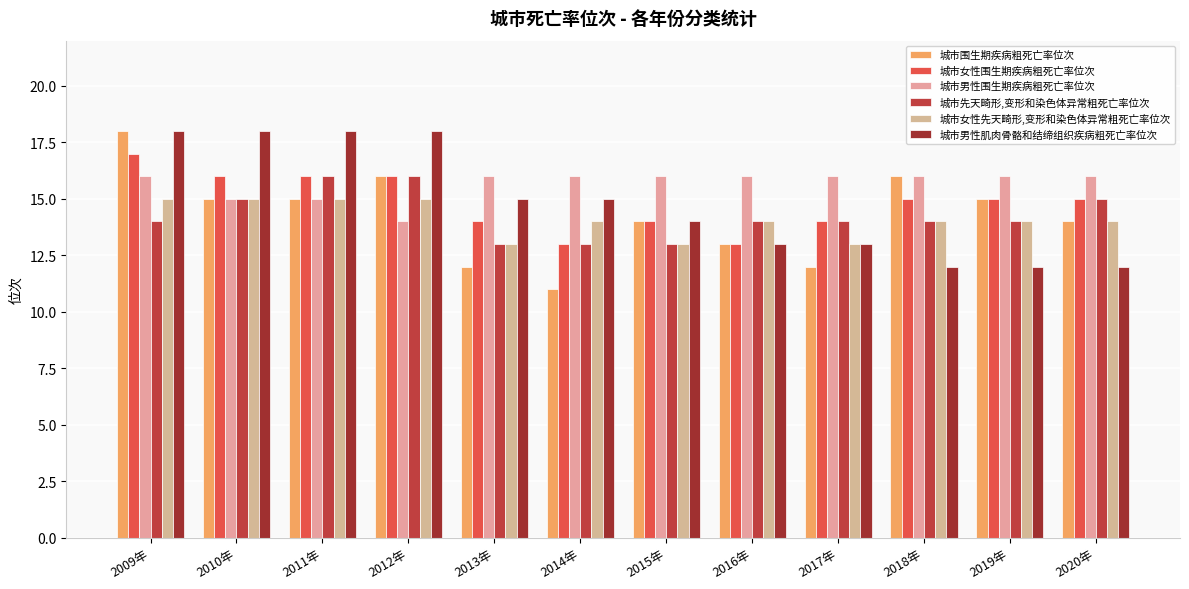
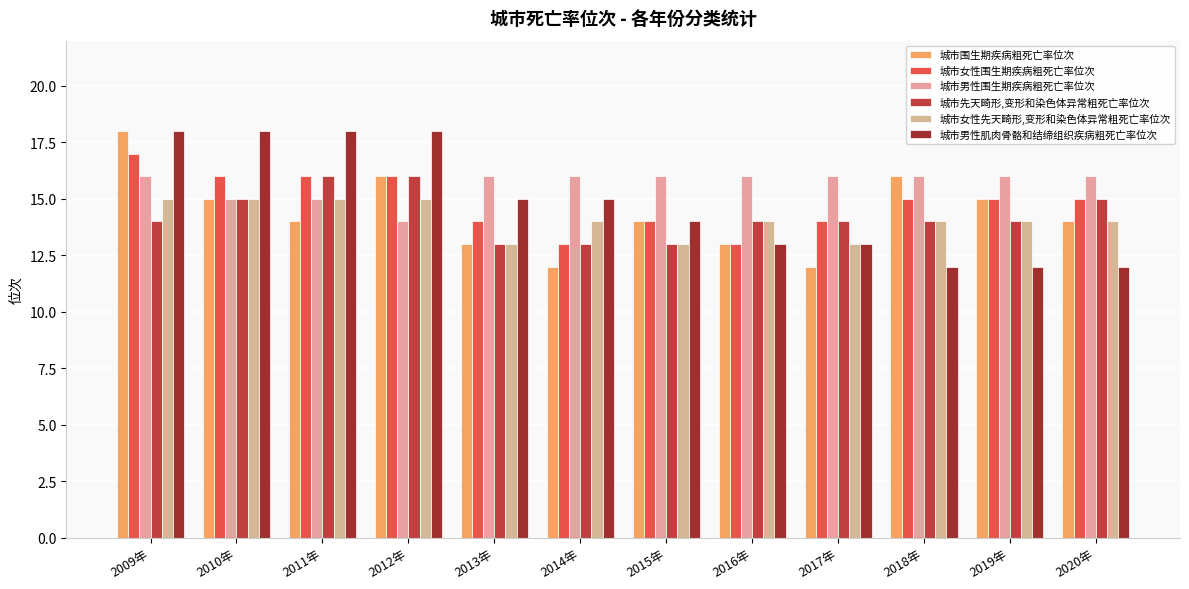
  {
    "城市围生期疾病粗死亡率位次": {
      "2009年": 18,
      "2010年": 15,
-     "2011年": 15,
+     "2011年": 14,
      "2012年": 16,
-     "2013年": 12,
-     "2014年": 11,
+     "2013年": 13,
+     "2014年": 12,
      "2015年": 14,
      "2016年": 13,
      "2017年": 12,
      "2018年": 16,
      "2019年": 15,
      "2020年": 14
    }
  }
